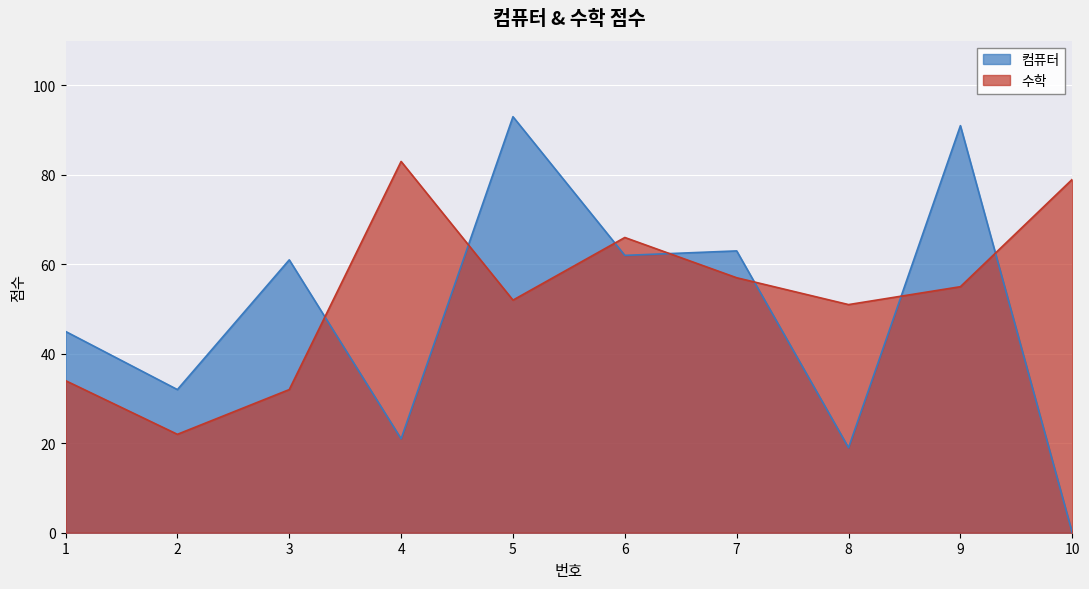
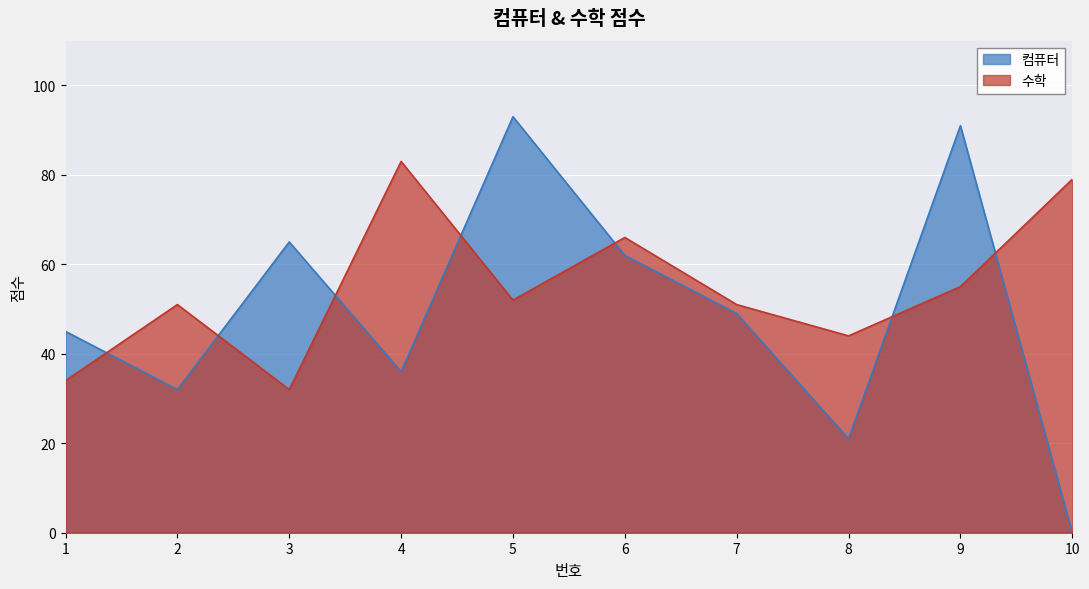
  {
    "컴퓨터": {
      "1": 45,
      "2": 32,
-     "3": 61,
-     "4": 21,
+     "3": 65,
+     "4": 36,
      "5": 93,
      "6": 62,
-     "7": 63,
-     "8": 19,
+     "7": 49,
+     "8": 21,
      "9": 91,
      "10": 0
    },
    "수학": {
      "1": 34,
-     "2": 22,
+     "2": 51,
      "3": 32,
      "4": 83,
      "5": 52,
      "6": 66,
-     "7": 57,
-     "8": 51,
+     "7": 51,
+     "8": 44,
      "9": 55,
      "10": 79
    }
  }
